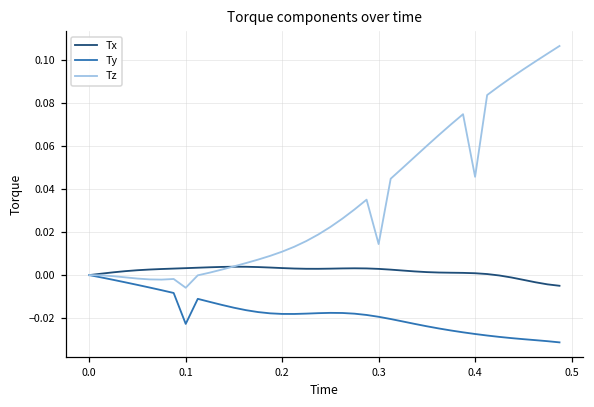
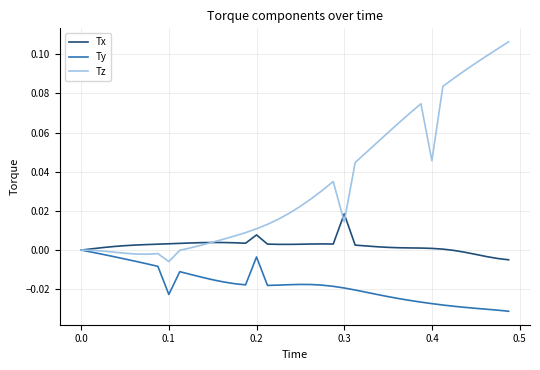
  {
    "Tx": {
      "0.1": 0.003,
-     "0.2": 0.003,
-     "0.3": 0.003,
+     "0.2": 0.008,
+     "0.3": 0.018,
      "0.4": 0.001
    },
    "Ty": {
      "0.1": -0.023,
-     "0.2": -0.018,
+     "0.2": -0.004,
      "0.3": -0.019,
      "0.4": -0.027
    },
    "Tz": {
      "0.1": -0.006,
      "0.2": 0.011,
      "0.3": 0.014,
      "0.4": 0.046
    }
  }
